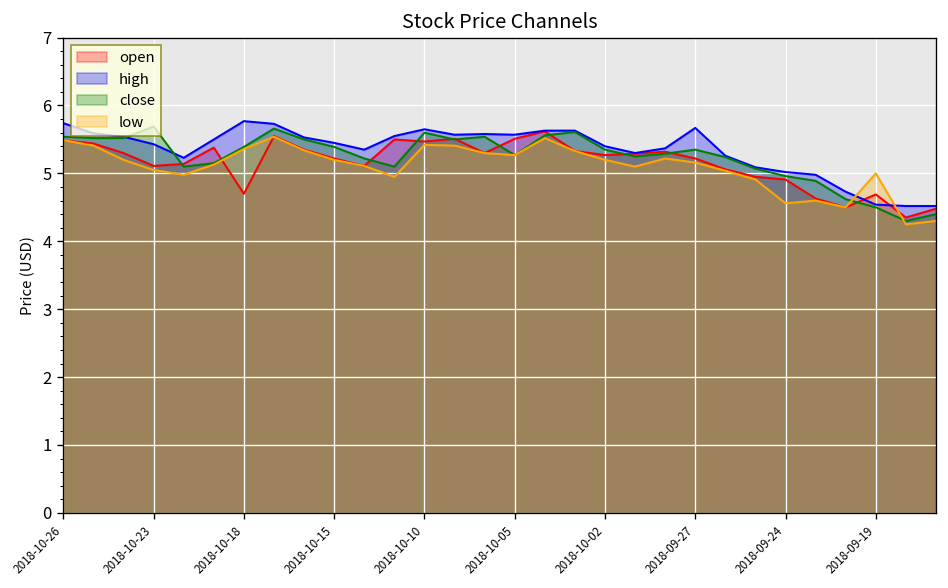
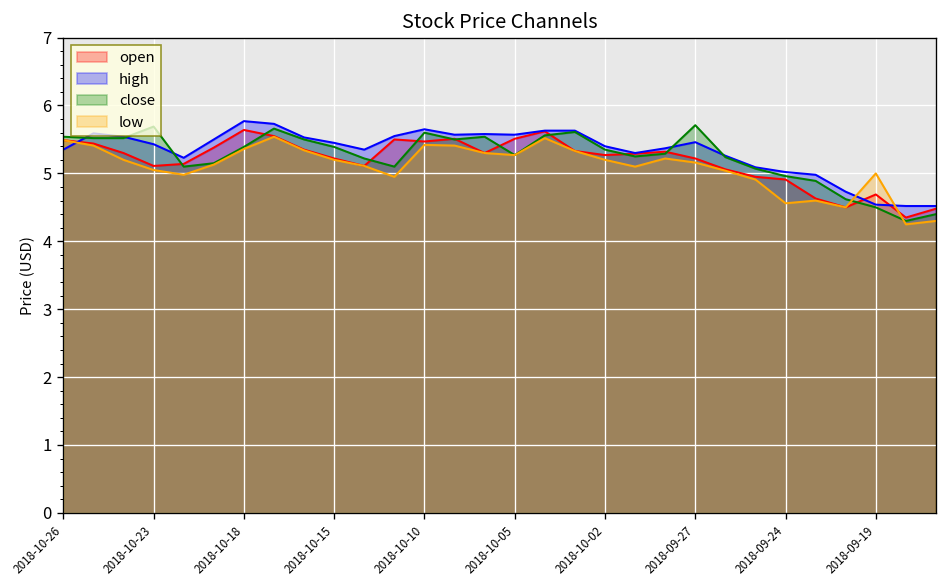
  {
    "open": {
      "2018-10-23": 5.1,
-     "2018-10-18": 4.7,
+     "2018-10-18": 5.6,
      "2018-10-10": 5.5,
      "2018-10-05": 5.5,
      "2018-10-02": 5.3,
      "2018-09-27": 5.2,
      "2018-09-24": 4.9,
      "2018-09-19": 4.7
    },
    "high": {
-     "2018-10-26": 5.7,
+     "2018-10-26": 5.4,
      "2018-10-23": 5.4,
      "2018-10-18": 5.8,
      "2018-10-15": 5.5,
      "2018-10-10": 5.7,
      "2018-10-05": 5.6,
      "2018-10-02": 5.4,
-     "2018-09-27": 5.7,
+     "2018-09-27": 5.5,
      "2018-09-24": 5.0
    },
    "close": {
      "2018-10-26": 5.5,
      "2018-10-15": 5.4,
      "2018-10-10": 5.6,
      "2018-10-02": 5.4,
-     "2018-09-27": 5.4,
+     "2018-09-27": 5.7,
      "2018-09-24": 5.0
    },
    "low": {
      "2018-10-23": 5.1,
      "2018-10-10": 5.4,
      "2018-10-02": 5.2,
      "2018-09-27": 5.2,
      "2018-09-24": 4.6,
      "2018-09-19": 5.0
    }
  }
